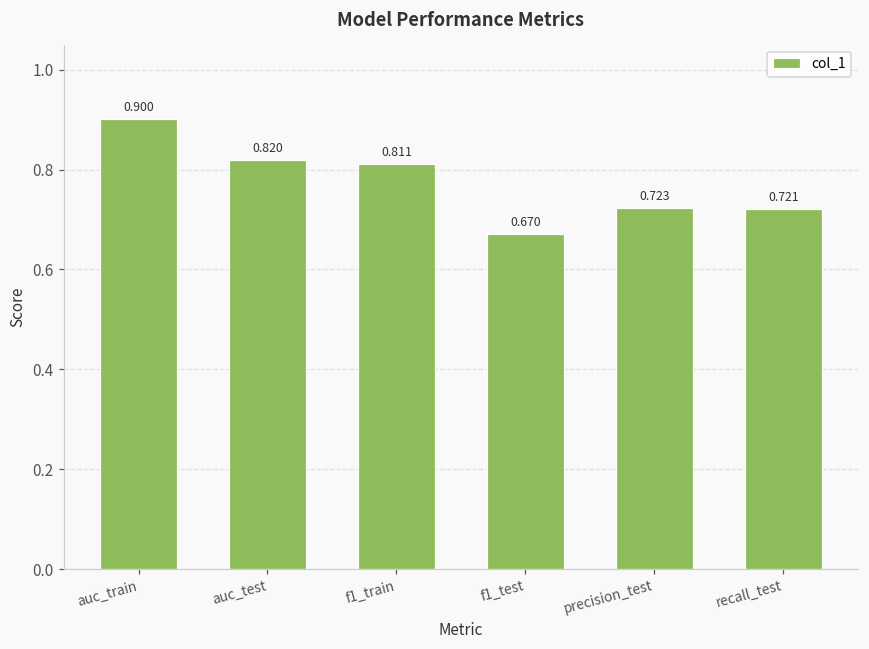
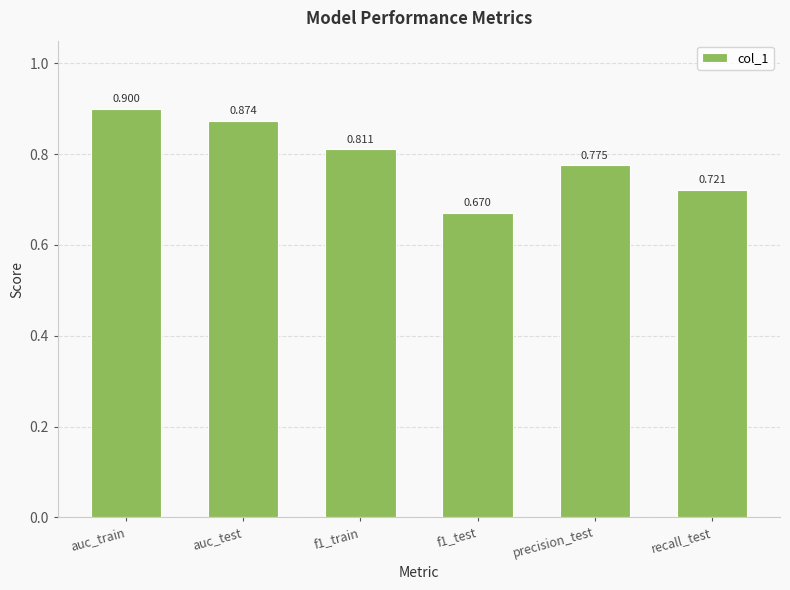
  {
    "auc_train": 0.900,
-   "auc_test": 0.820,
+   "auc_test": 0.874,
    "f1_train": 0.811,
    "f1_test": 0.670,
-   "precision_test": 0.723,
+   "precision_test": 0.775,
    "recall_test": 0.721
  }
